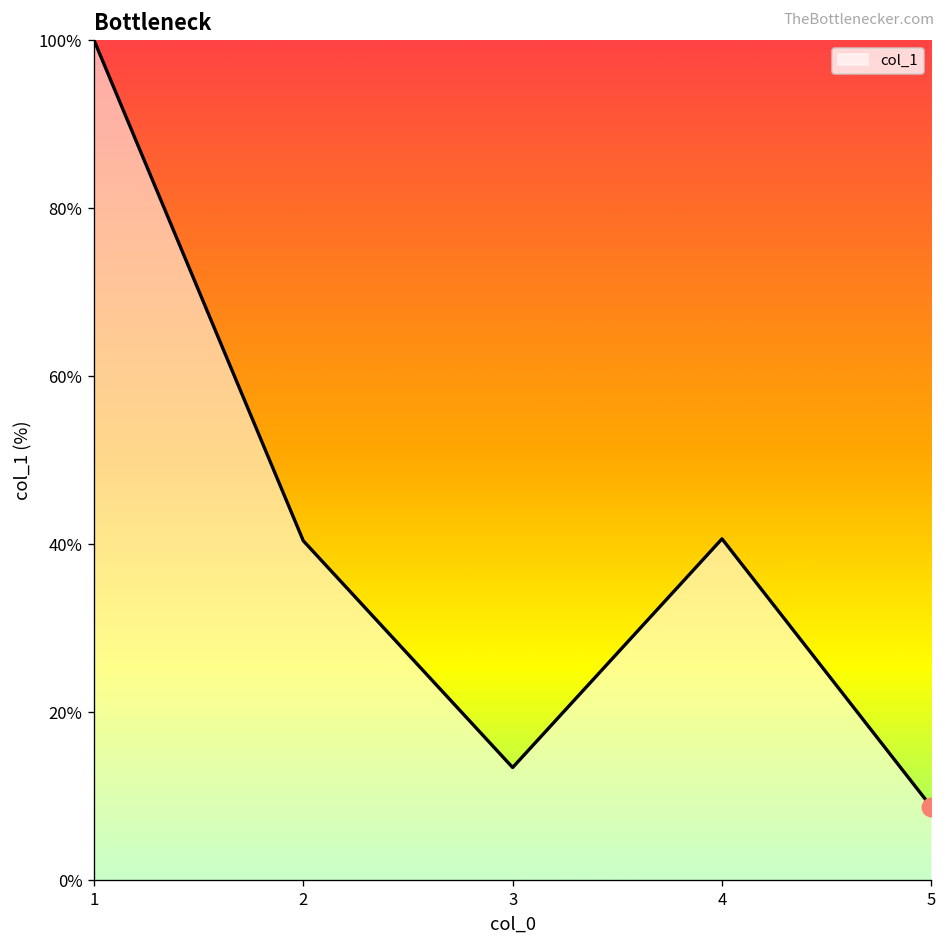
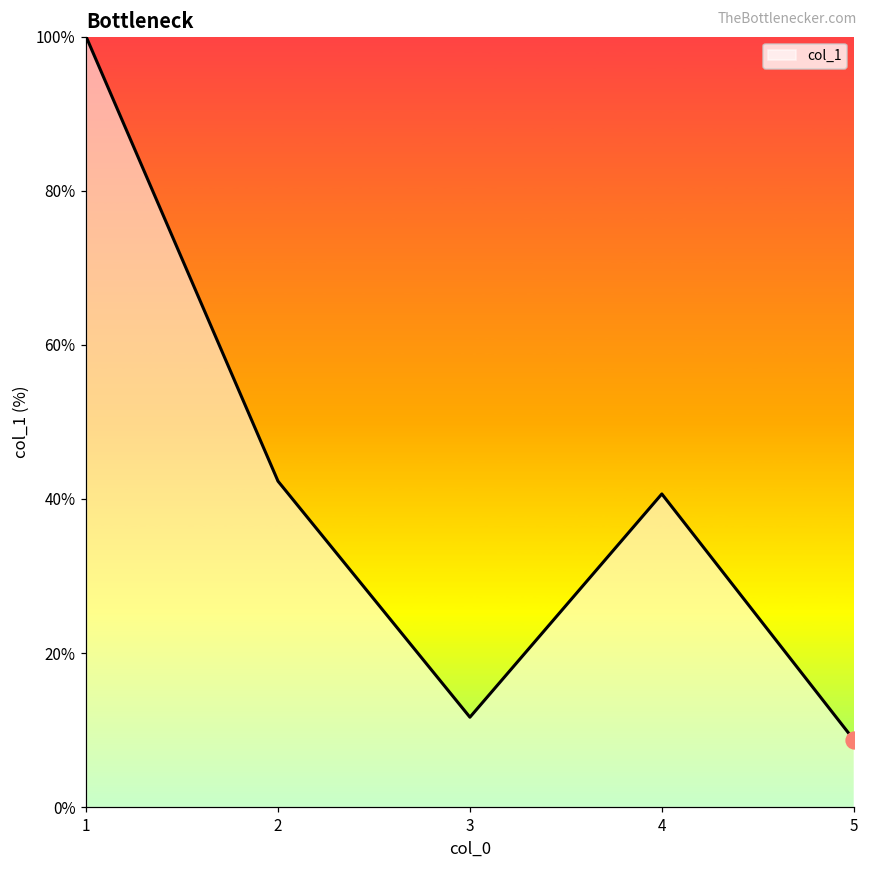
  {
    "col_1": {
      "1": "100%",
-     "2": "40%",
-     "3": "13%",
+     "2": "42%",
+     "3": "12%",
      "4": "41%"
    }
  }
